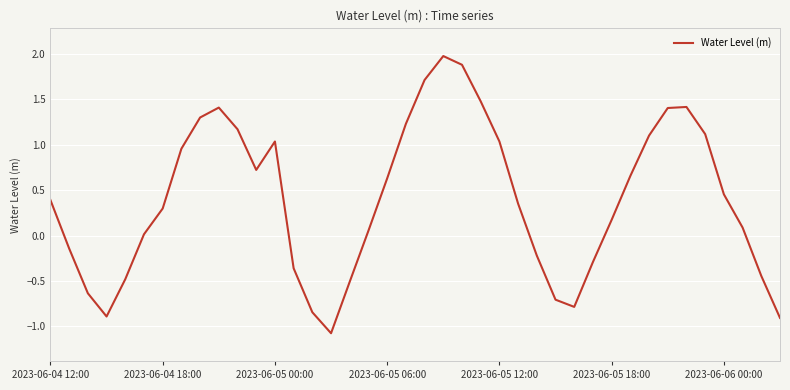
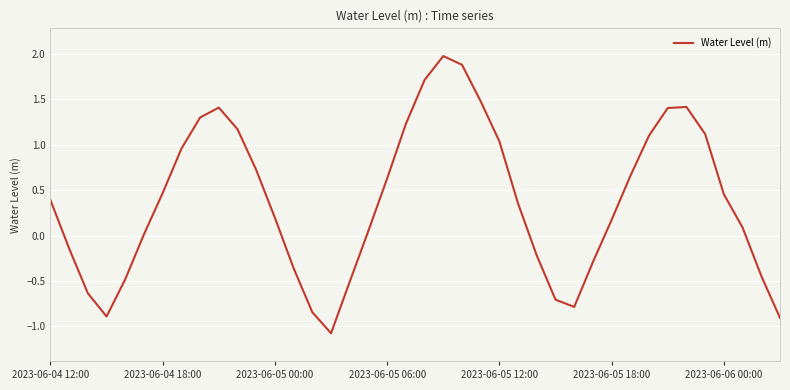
  {
    "2023-06-04 12:00": 0.4,
-   "2023-06-04 18:00": 0.3,
-   "2023-06-05 00:00": 1.0,
+   "2023-06-04 18:00": 0.5,
+   "2023-06-05 00:00": 0.2,
    "2023-06-05 06:00": 0.6,
    "2023-06-05 12:00": 1.0,
    "2023-06-05 18:00": 0.2,
    "2023-06-06 00:00": 0.5
  }
